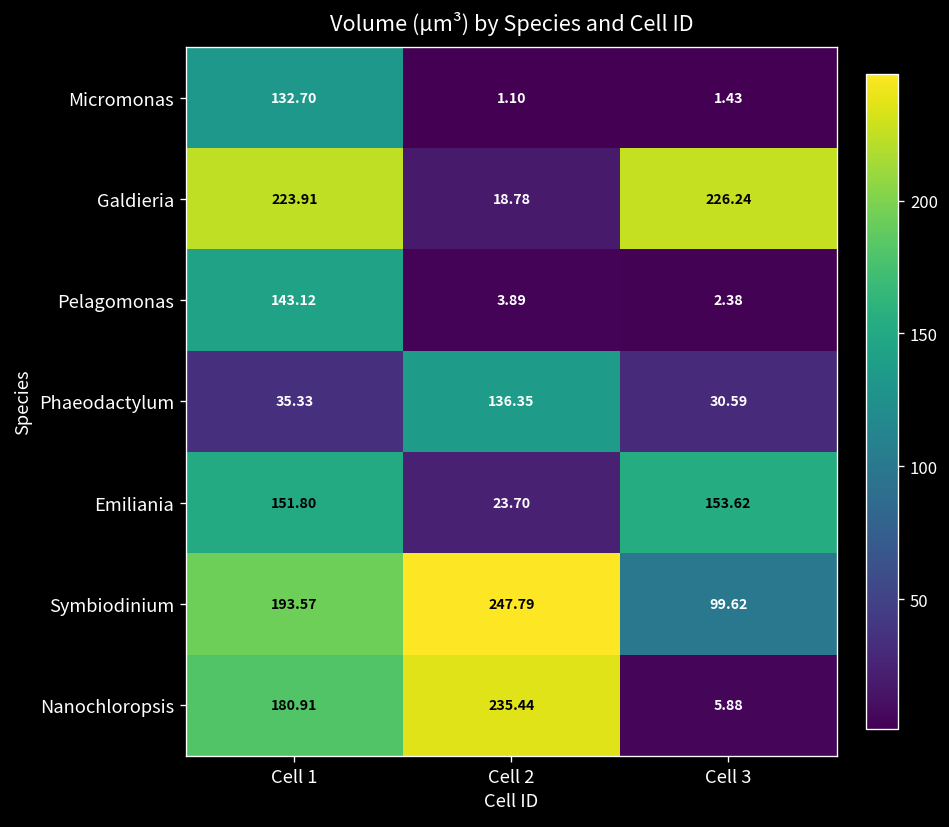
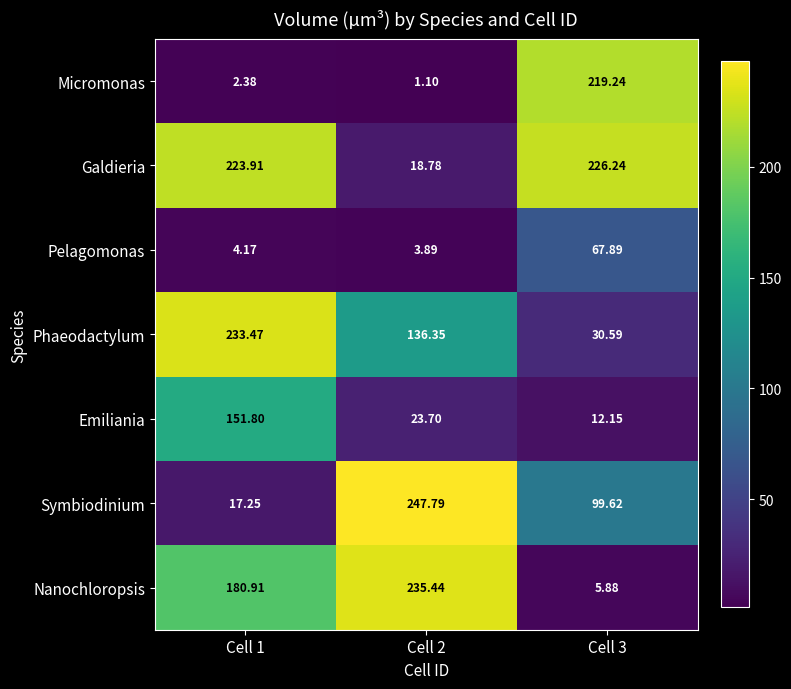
  {
    "Micromonas": {
-     "Cell 1": 132.70,
+     "Cell 1": 2.38,
      "Cell 2": 1.10,
-     "Cell 3": 1.43
+     "Cell 3": 219.24
    },
    "Galdieria": {
      "Cell 1": 223.91,
      "Cell 2": 18.78,
      "Cell 3": 226.24
    },
    "Pelagomonas": {
-     "Cell 1": 143.12,
+     "Cell 1": 4.17,
      "Cell 2": 3.89,
-     "Cell 3": 2.38
+     "Cell 3": 67.89
    },
    "Phaeodactylum": {
-     "Cell 1": 35.33,
+     "Cell 1": 233.47,
      "Cell 2": 136.35,
      "Cell 3": 30.59
    },
    "Emiliania": {
      "Cell 1": 151.80,
      "Cell 2": 23.70,
-     "Cell 3": 153.62
+     "Cell 3": 12.15
    },
    "Symbiodinium": {
-     "Cell 1": 193.57,
+     "Cell 1": 17.25,
      "Cell 2": 247.79,
      "Cell 3": 99.62
    },
    "Nanochloropsis": {
      "Cell 1": 180.91,
      "Cell 2": 235.44,
      "Cell 3": 5.88
    }
  }
